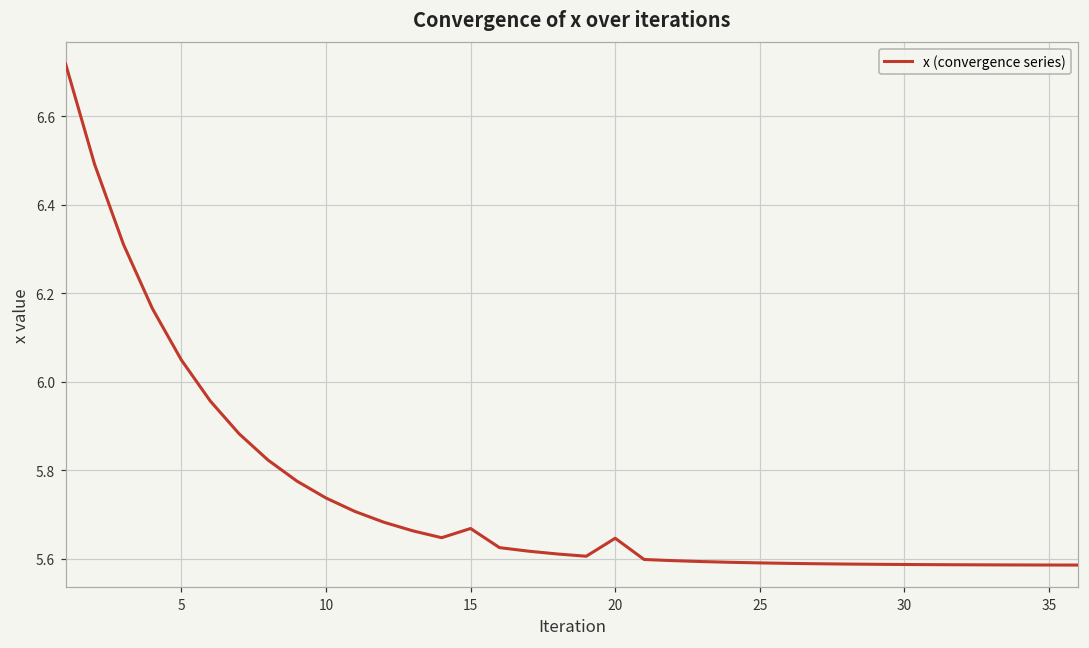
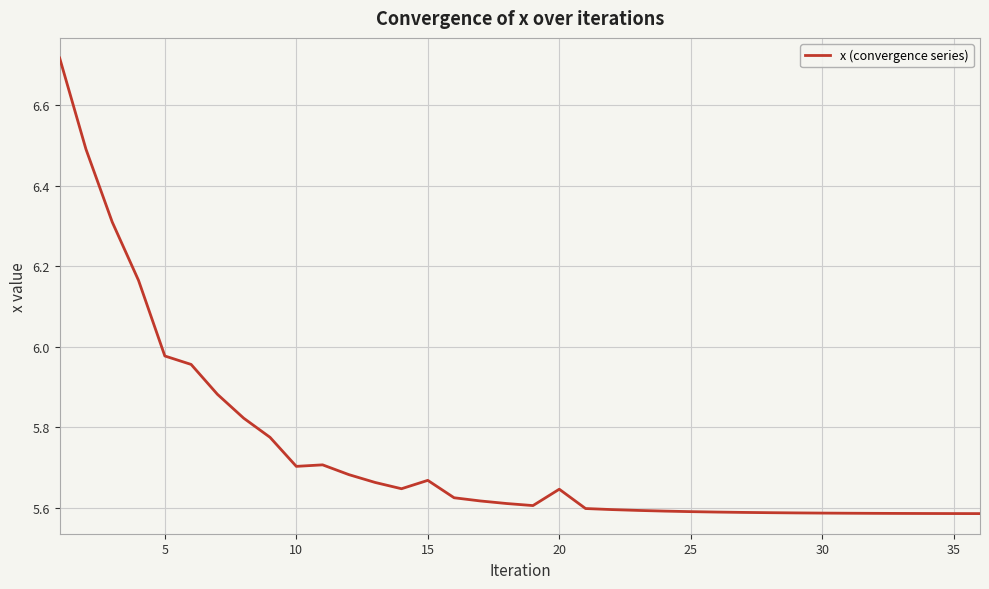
  {
-   "5": 6.05,
-   "10": 5.74,
+   "5": 5.98,
+   "10": 5.70,
    "15": 5.67,
    "20": 5.65,
    "25": 5.59,
    "30": 5.59,
    "35": 5.59
  }
